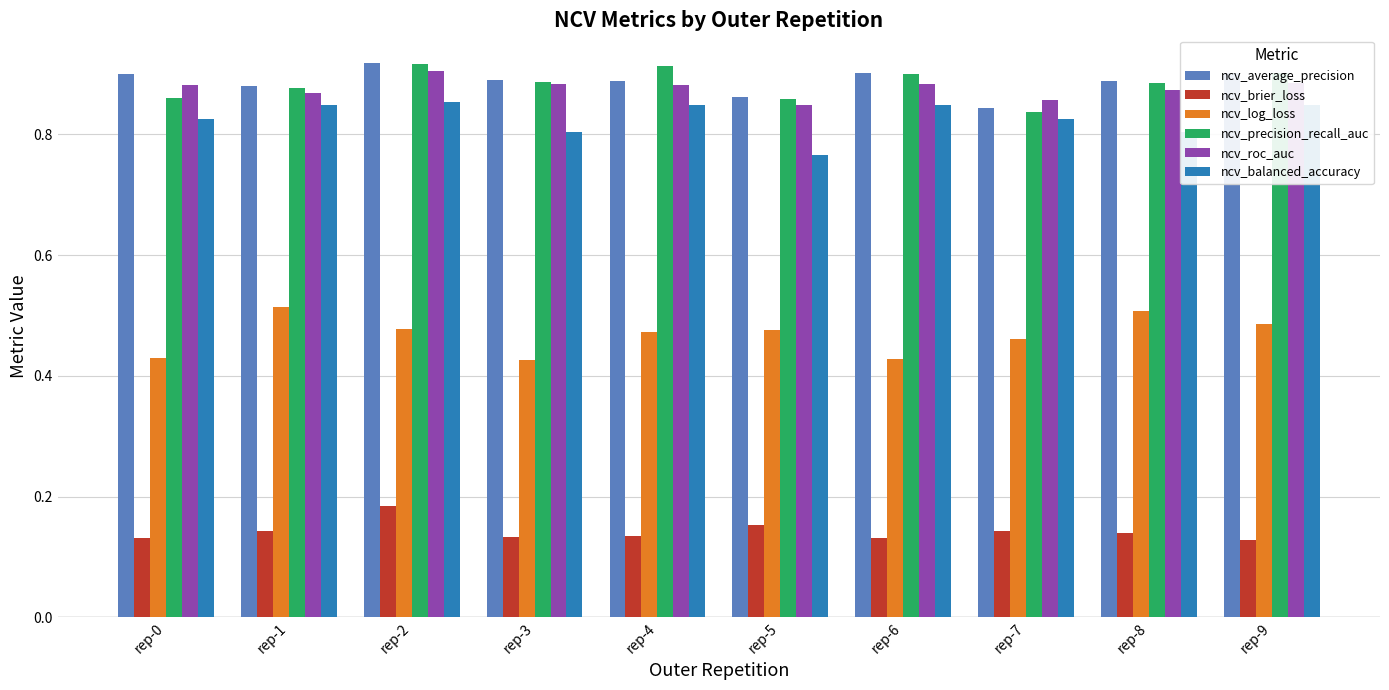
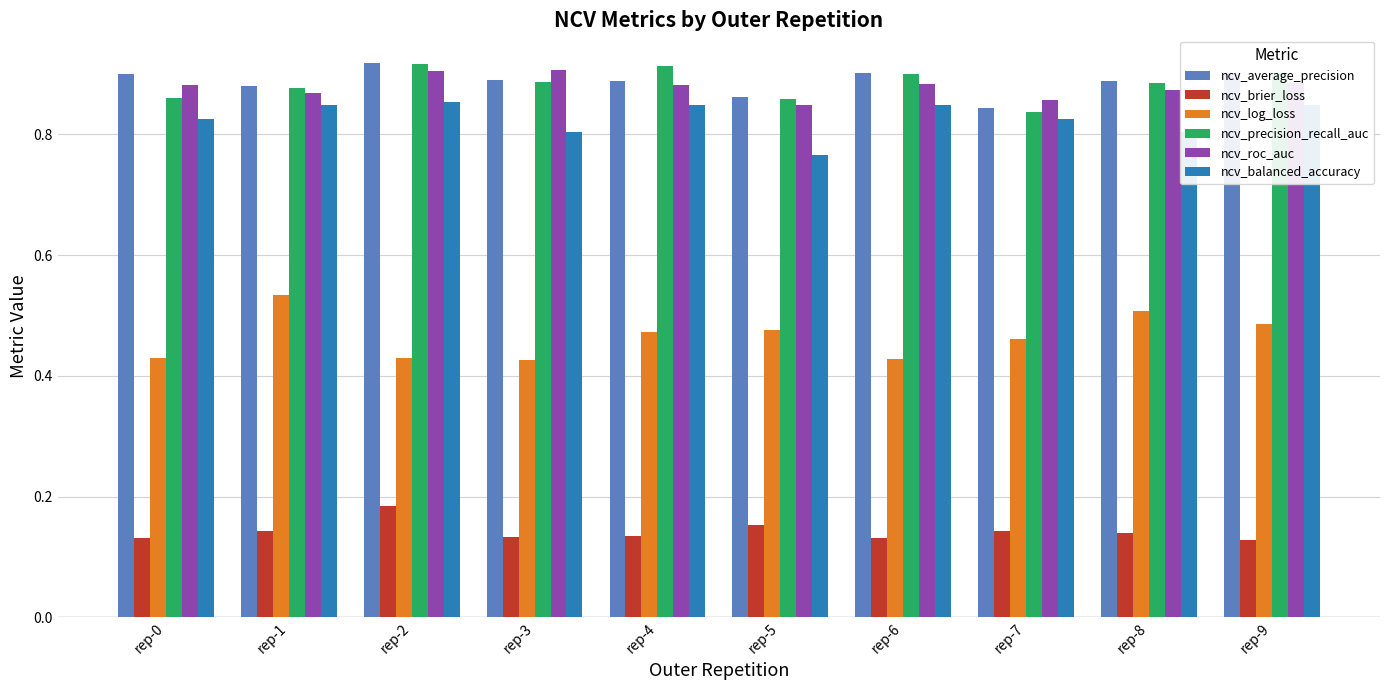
  {
    "ncv_brier_loss": {
      "rep-0": 0.13,
      "rep-1": 0.14,
      "rep-2": 0.19,
      "rep-3": 0.13,
      "rep-4": 0.13,
      "rep-5": 0.15,
      "rep-6": 0.13,
      "rep-7": 0.14,
      "rep-8": 0.14,
      "rep-9": 0.13
    },
    "ncv_log_loss": {
      "rep-0": 0.43,
-     "rep-1": 0.51,
-     "rep-2": 0.48,
+     "rep-1": 0.53,
+     "rep-2": 0.43,
      "rep-3": 0.43,
      "rep-4": 0.47,
      "rep-5": 0.48,
      "rep-6": 0.43,
      "rep-7": 0.46,
      "rep-8": 0.51,
      "rep-9": 0.49
    },
    "ncv_precision_recall_auc": {
      "rep-0": 0.86,
      "rep-1": 0.88,
      "rep-2": 0.92,
      "rep-3": 0.89,
      "rep-4": 0.91,
      "rep-5": 0.86,
      "rep-6": 0.90,
      "rep-7": 0.84,
      "rep-8": 0.89
    },
    "ncv_roc_auc": {
      "rep-0": 0.88,
      "rep-1": 0.87,
      "rep-2": 0.90,
-     "rep-3": 0.88,
+     "rep-3": 0.91,
      "rep-4": 0.88,
      "rep-5": 0.85,
      "rep-6": 0.88,
      "rep-7": 0.86,
      "rep-8": 0.87
    }
  }
